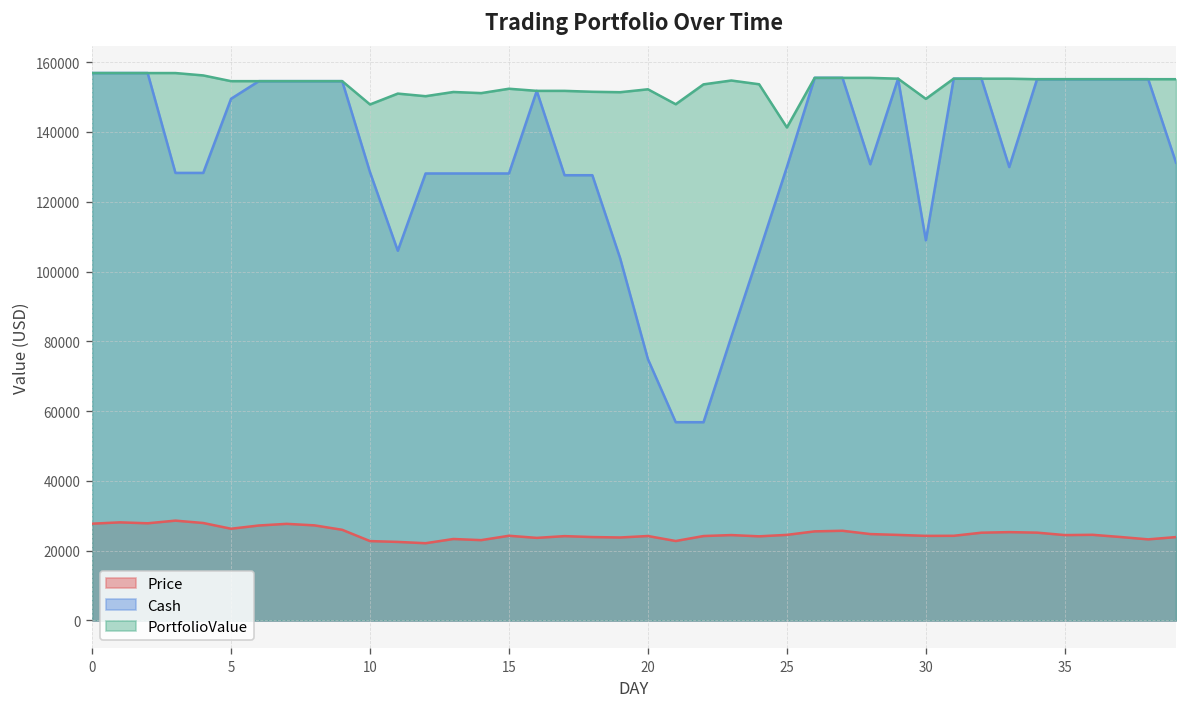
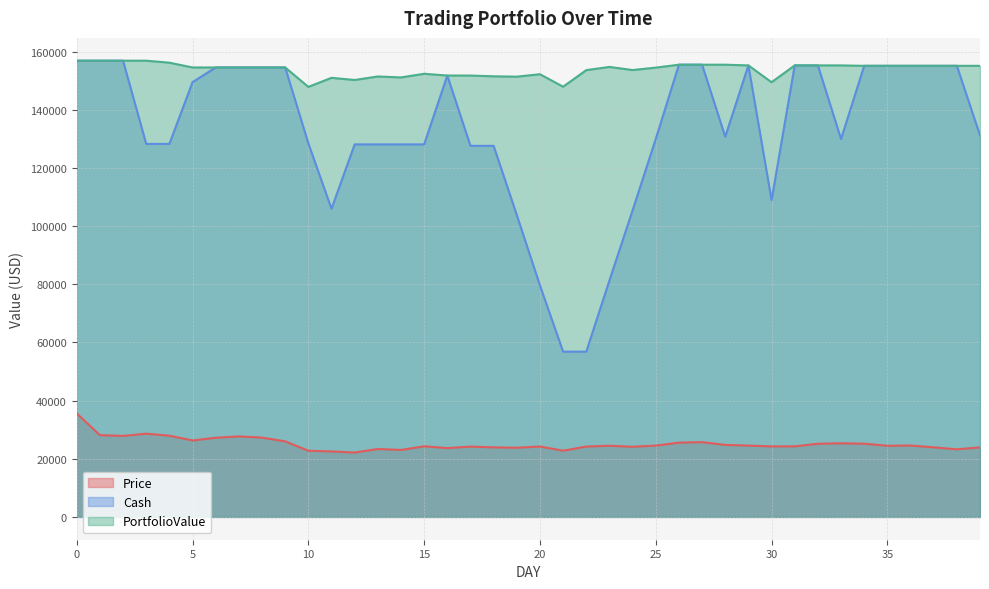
  {
    "Price": {
-     "0": 28000,
+     "0": 36000,
      "5": 26000,
      "10": 23000,
      "15": 24000,
      "20": 24000,
      "25": 25000,
      "30": 24000,
      "35": 24000
    },
    "Cash": {
      "5": 150000,
      "10": 128000,
      "15": 128000,
-     "20": 75000,
+     "20": 80000,
      "25": 130000,
      "30": 109000
    },
    "PortfolioValue": {
      "5": 155000,
      "10": 148000,
      "15": 152000,
      "20": 152000,
-     "25": 141000,
+     "25": 155000,
      "30": 149000
    }
  }
